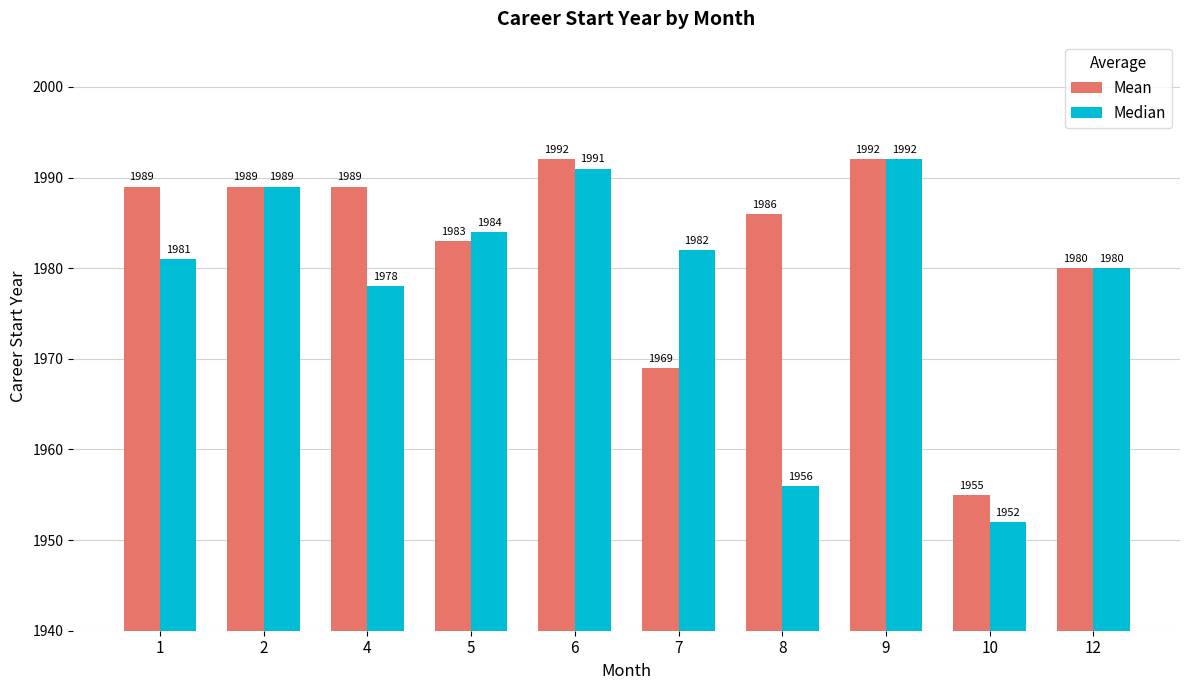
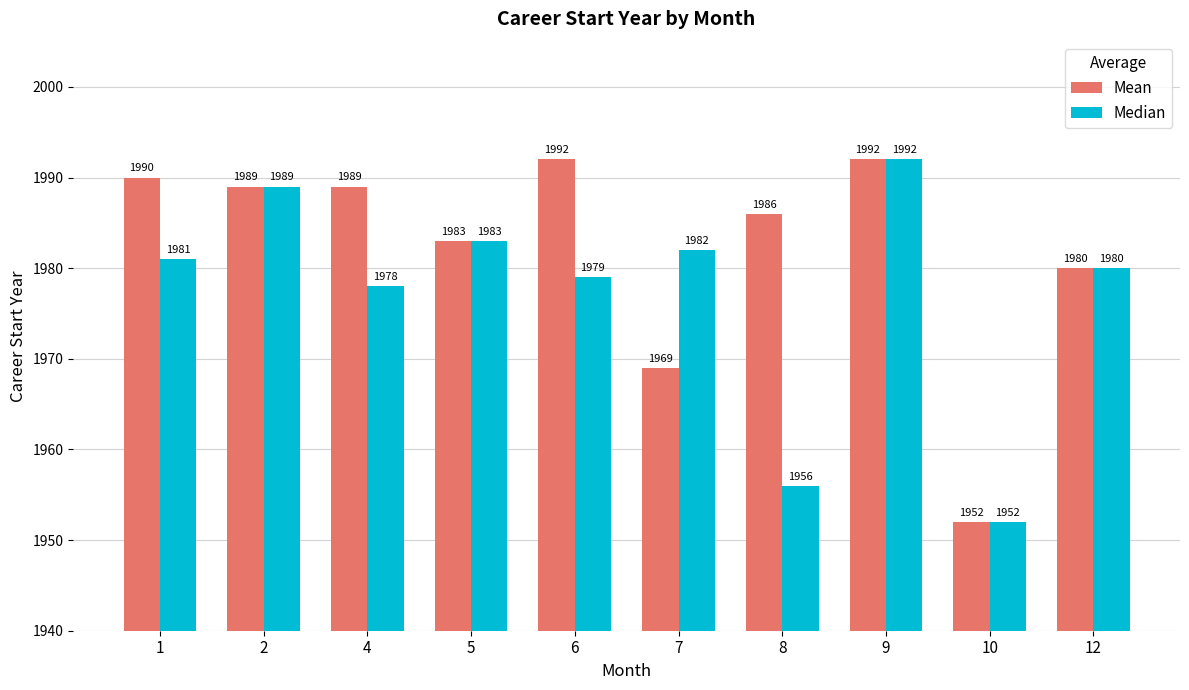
  {
    "Mean": {
-     "1": 1989,
+     "1": 1990,
      "2": 1989,
      "4": 1989,
      "5": 1983,
      "6": 1992,
      "7": 1969,
      "8": 1986,
      "9": 1992,
-     "10": 1955,
+     "10": 1952,
      "12": 1980
    },
    "Median": {
      "1": 1981,
      "2": 1989,
      "4": 1978,
-     "5": 1984,
-     "6": 1991,
+     "5": 1983,
+     "6": 1979,
      "7": 1982,
      "8": 1956,
      "9": 1992,
      "10": 1952,
      "12": 1980
    }
  }
